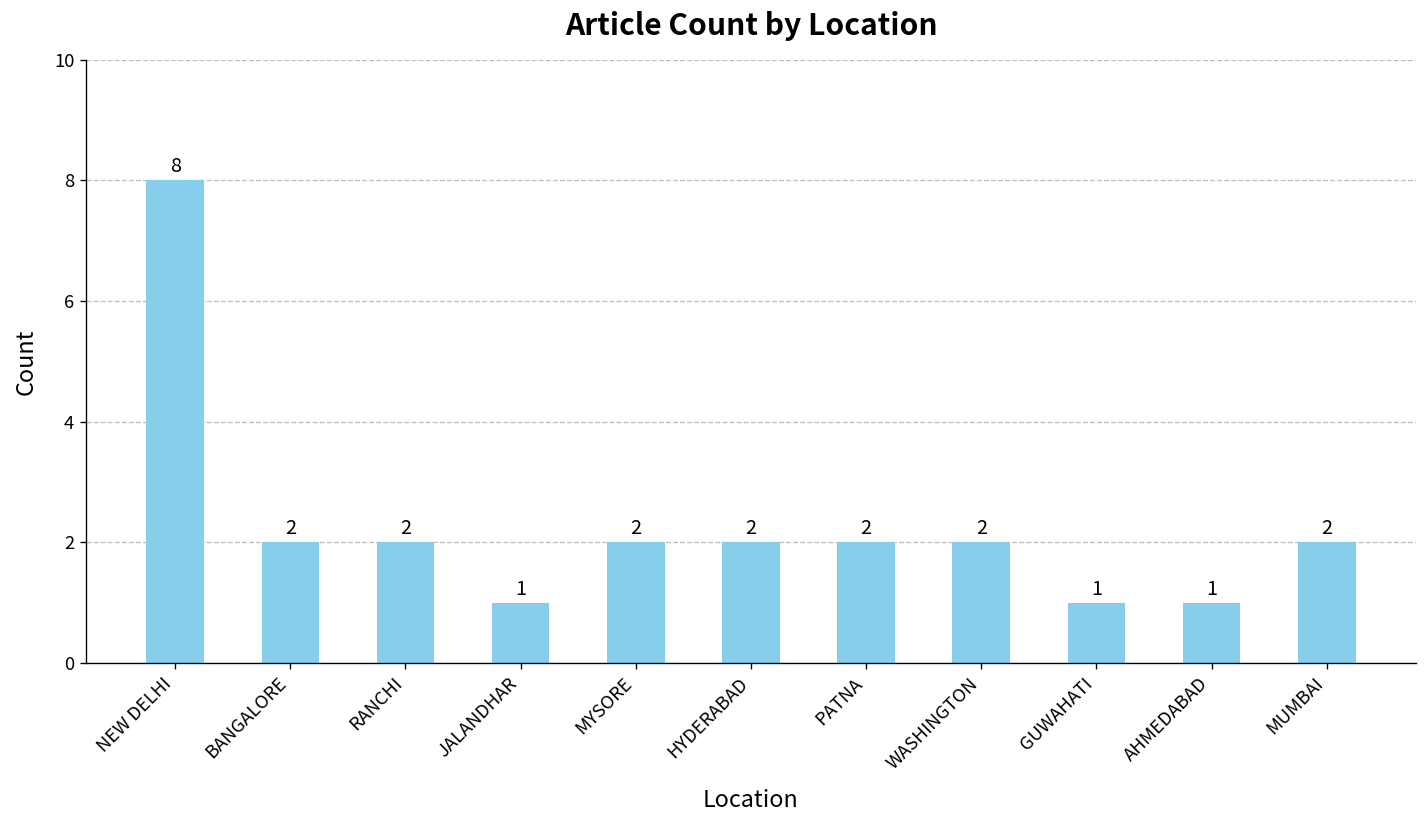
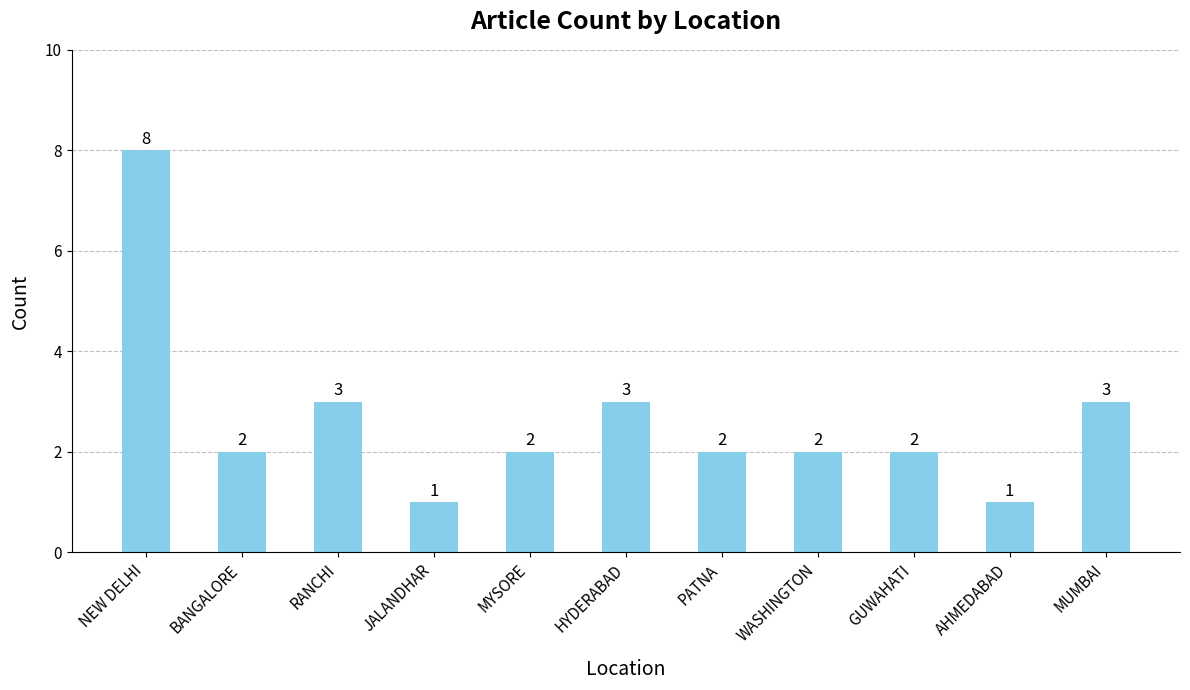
  {
    "NEW DELHI": 8,
    "BANGALORE": 2,
-   "RANCHI": 2,
+   "RANCHI": 3,
    "JALANDHAR": 1,
    "MYSORE": 2,
-   "HYDERABAD": 2,
+   "HYDERABAD": 3,
    "PATNA": 2,
    "WASHINGTON": 2,
-   "GUWAHATI": 1,
+   "GUWAHATI": 2,
    "AHMEDABAD": 1,
-   "MUMBAI": 2
+   "MUMBAI": 3
  }
